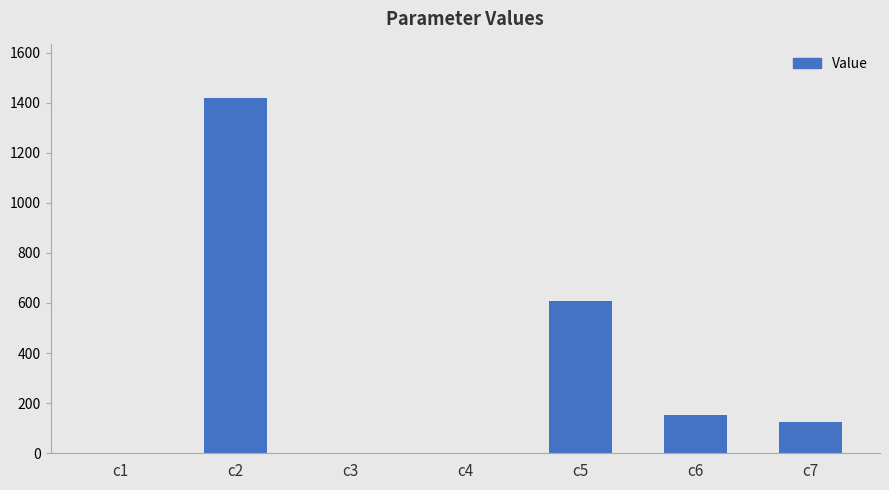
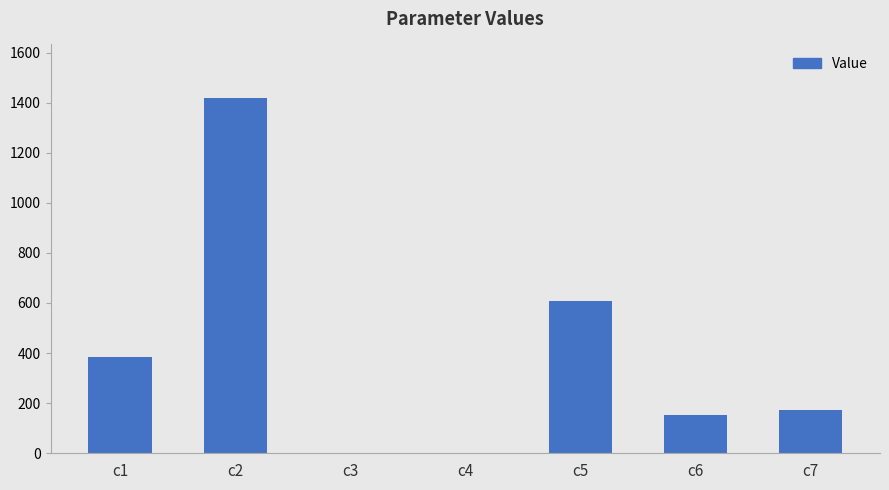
  {
-   "c1": 0,
+   "c1": 380,
    "c2": 1420,
    "c5": 610,
    "c6": 150,
-   "c7": 130
+   "c7": 170
  }
